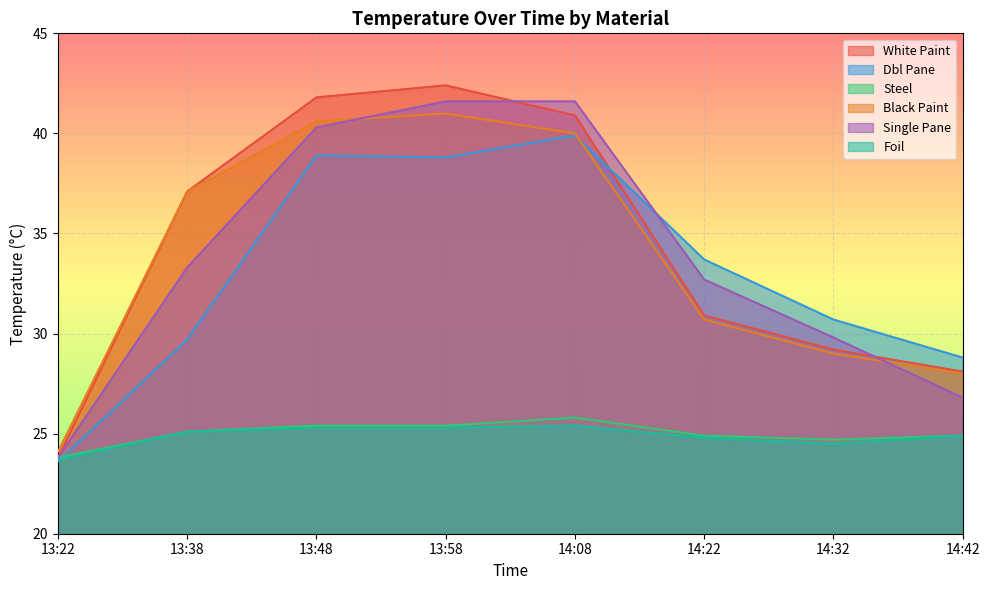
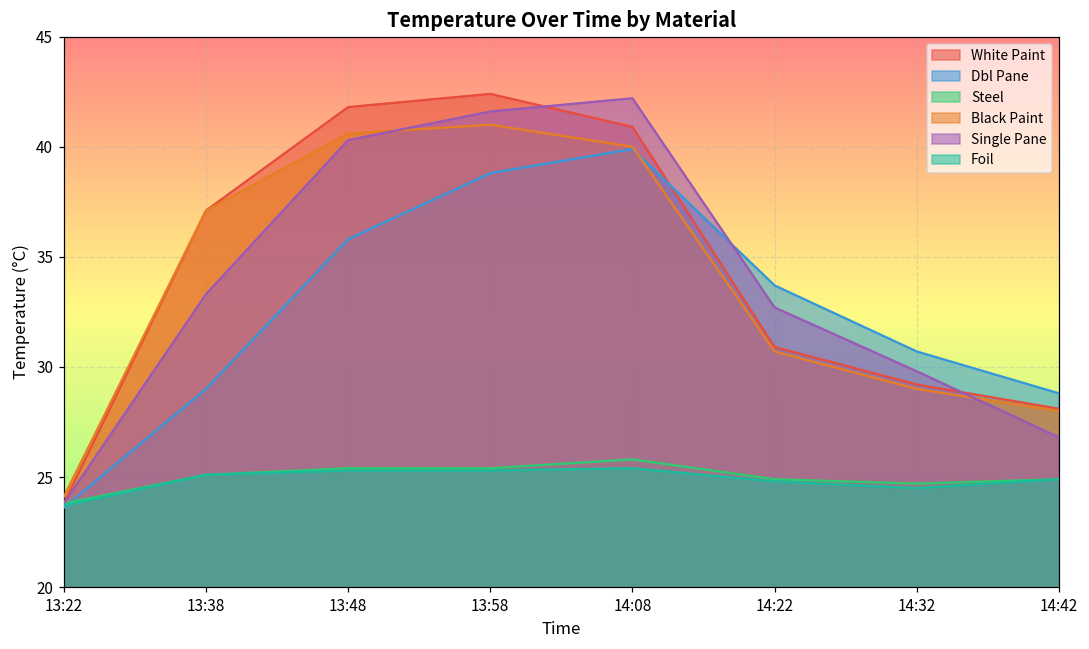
  {
    "Dbl Pane": {
-     "13:38": 29.7,
-     "13:48": 38.9,
+     "13:38": 29.0,
+     "13:48": 35.8,
      "13:58": 38.8,
      "14:22": 33.7,
      "14:32": 30.7,
      "14:42": 28.8
    },
    "Single Pane": {
      "13:38": 33.3,
      "13:48": 40.3,
      "13:58": 41.6,
-     "14:08": 41.6,
+     "14:08": 42.2,
      "14:22": 32.7,
      "14:32": 29.8,
      "14:42": 26.8
    }
  }
